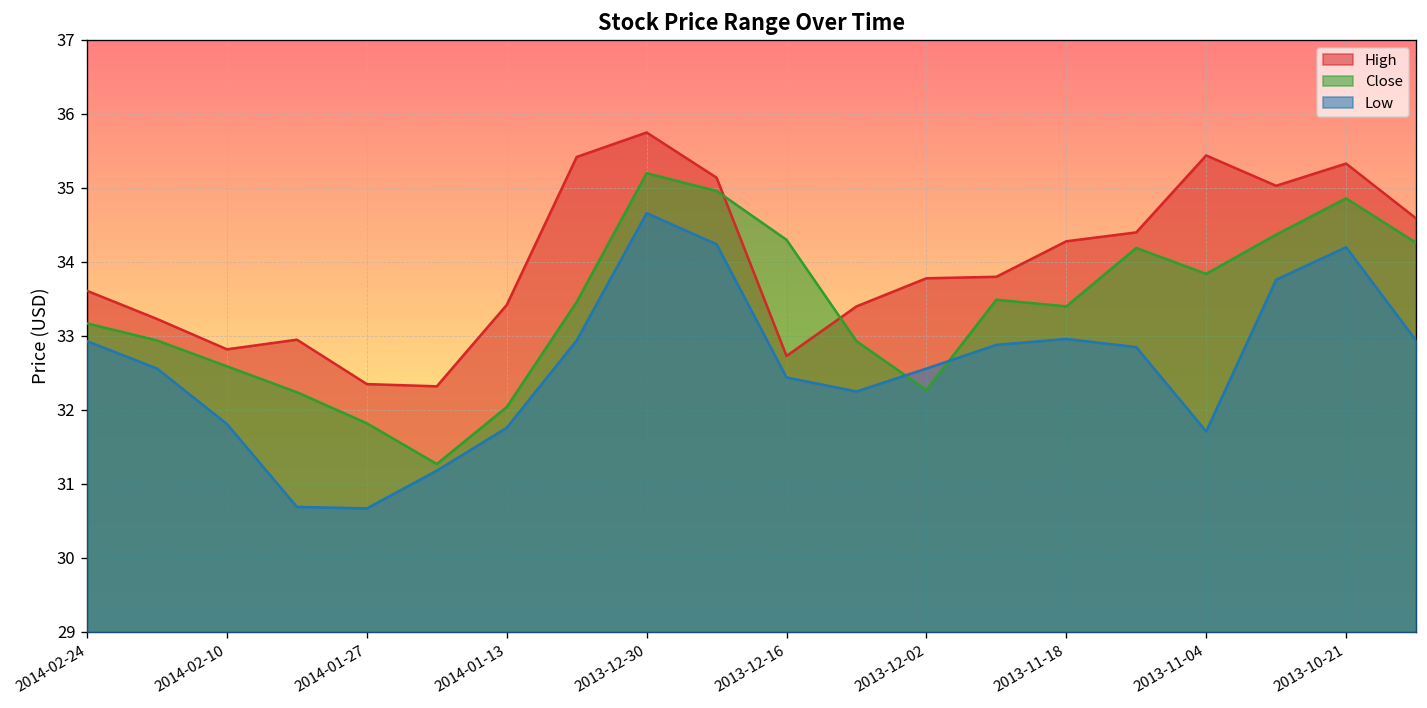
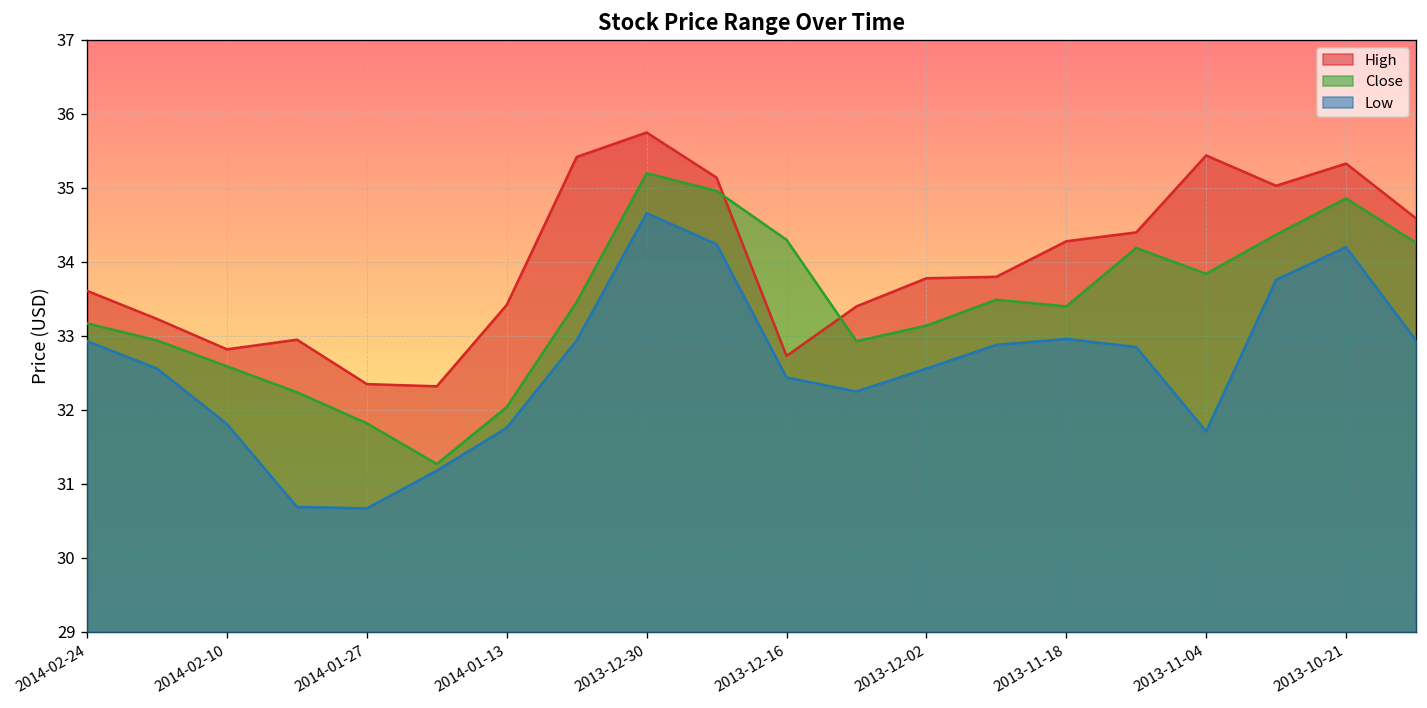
  {
    "High": {
      "2014-02-24": 33.6,
      "2014-02-10": 32.8,
      "2014-01-27": 32.4,
      "2014-01-13": 33.4,
      "2013-12-30": 35.8,
      "2013-12-16": 32.7,
      "2013-12-02": 33.8,
      "2013-11-18": 34.3,
      "2013-11-04": 35.4,
      "2013-10-21": 35.3
    },
    "Close": {
      "2014-02-24": 33.2,
      "2014-02-10": 32.6,
      "2014-01-27": 31.8,
      "2014-01-13": 32.0,
      "2013-12-30": 35.2,
      "2013-12-16": 34.3,
-     "2013-12-02": 32.3,
+     "2013-12-02": 33.1,
      "2013-11-18": 33.4,
      "2013-11-04": 33.8,
      "2013-10-21": 34.9
    },
    "Low": {
      "2014-02-24": 32.9,
      "2014-02-10": 31.8,
      "2014-01-27": 30.7,
      "2014-01-13": 31.8,
      "2013-12-30": 34.7,
      "2013-12-16": 32.4,
      "2013-12-02": 32.6,
      "2013-11-18": 33.0,
      "2013-11-04": 31.7,
      "2013-10-21": 34.2
    }
  }
